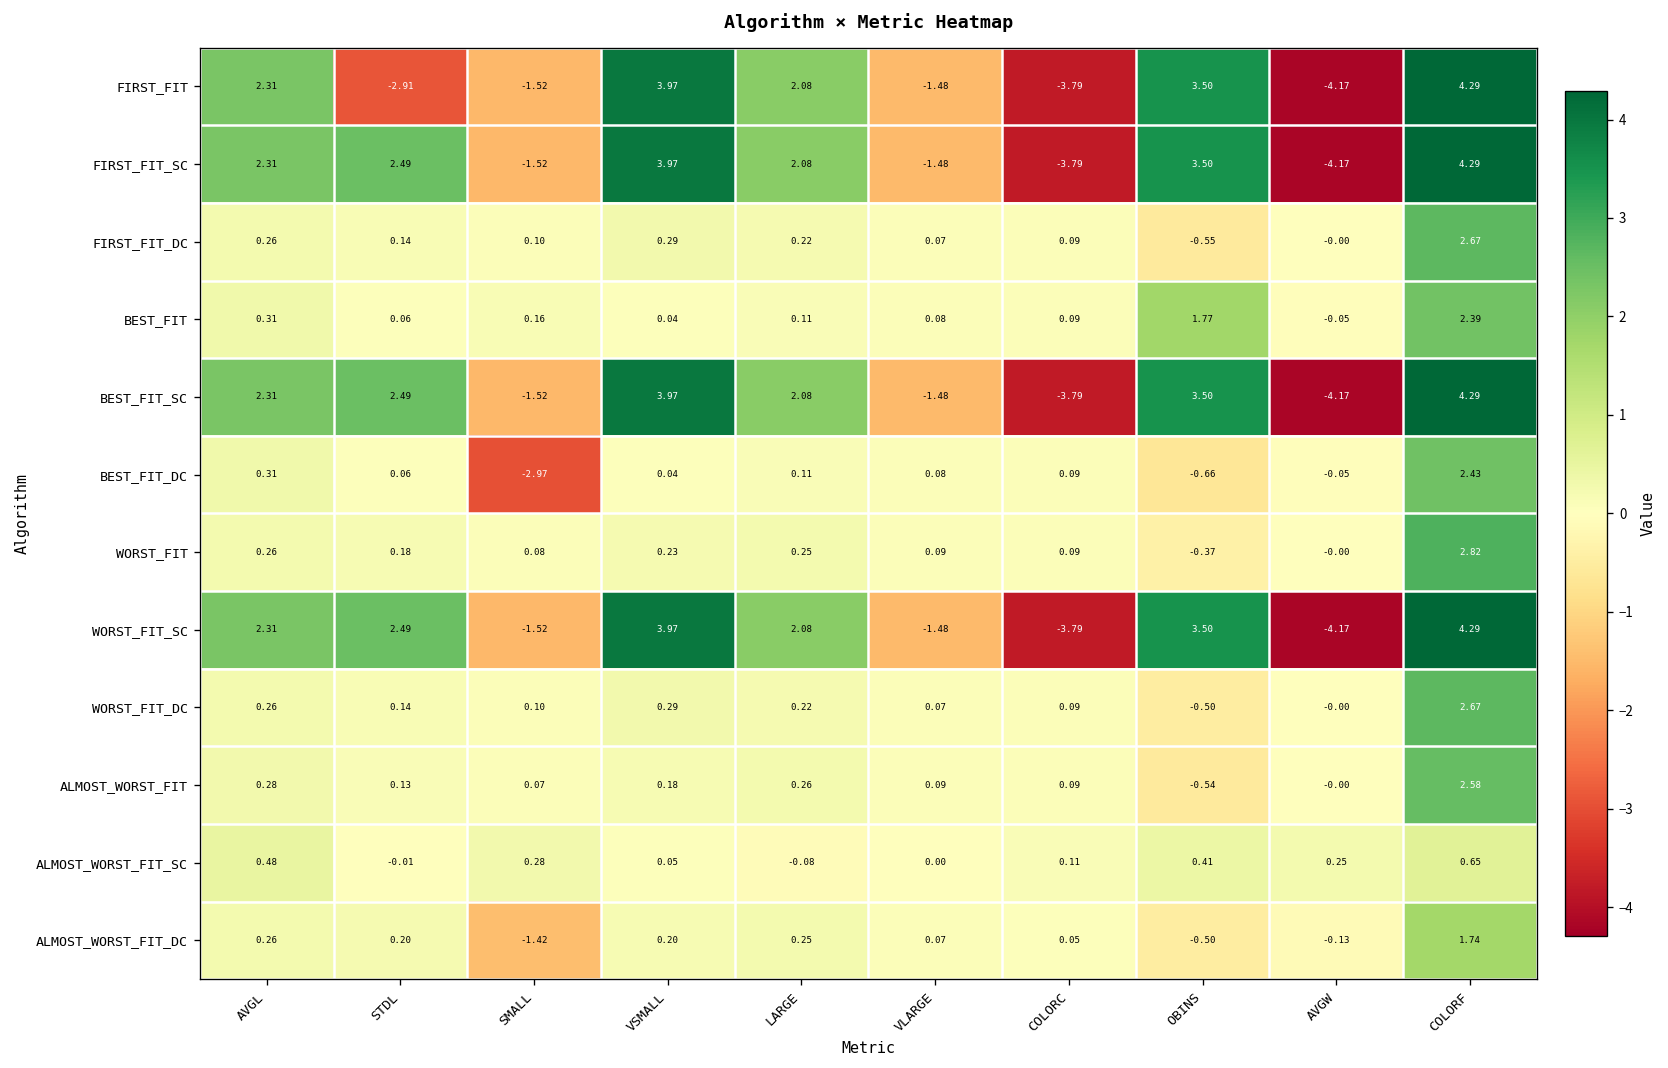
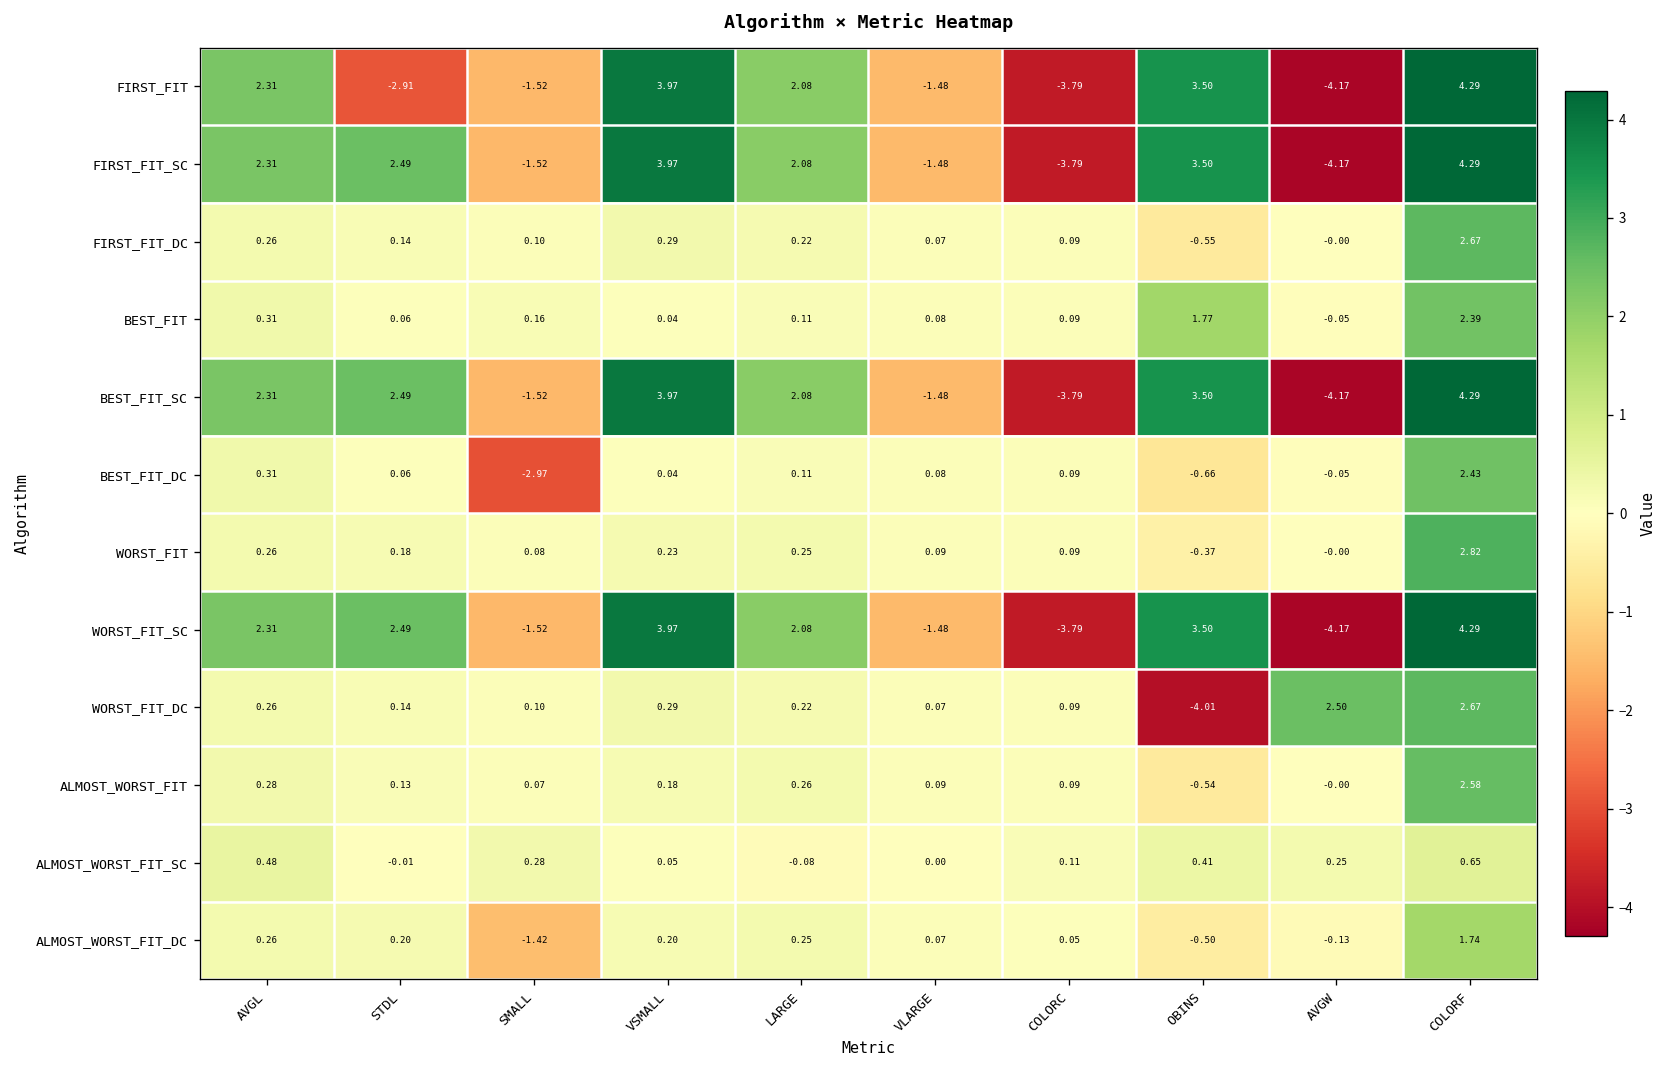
  {
    "FIRST_FIT": {
      "AVGL": 2.31,
      "STDL": -2.91,
      "SMALL": -1.52,
      "VSMALL": 3.97,
      "LARGE": 2.08,
      "VLARGE": -1.48,
      "COLORC": -3.79,
      "OBINS": 3.50,
      "AVGW": -4.17,
      "COLORF": 4.29
    },
    "FIRST_FIT_SC": {
      "AVGL": 2.31,
      "STDL": 2.49,
      "SMALL": -1.52,
      "VSMALL": 3.97,
      "LARGE": 2.08,
      "VLARGE": -1.48,
      "COLORC": -3.79,
      "OBINS": 3.50,
      "AVGW": -4.17,
      "COLORF": 4.29
    },
    "FIRST_FIT_DC": {
      "AVGL": 0.26,
      "STDL": 0.14,
      "SMALL": 0.10,
      "VSMALL": 0.29,
      "LARGE": 0.22,
      "VLARGE": 0.07,
      "COLORC": 0.09,
      "OBINS": -0.55,
      "AVGW": -0.00,
      "COLORF": 2.67
    },
    "BEST_FIT": {
      "AVGL": 0.31,
      "STDL": 0.06,
      "SMALL": 0.16,
      "VSMALL": 0.04,
      "LARGE": 0.11,
      "VLARGE": 0.08,
      "COLORC": 0.09,
      "OBINS": 1.77,
      "AVGW": -0.05,
      "COLORF": 2.39
    },
    "BEST_FIT_SC": {
      "AVGL": 2.31,
      "STDL": 2.49,
      "SMALL": -1.52,
      "VSMALL": 3.97,
      "LARGE": 2.08,
      "VLARGE": -1.48,
      "COLORC": -3.79,
      "OBINS": 3.50,
      "AVGW": -4.17,
      "COLORF": 4.29
    },
    "BEST_FIT_DC": {
      "AVGL": 0.31,
      "STDL": 0.06,
      "SMALL": -2.97,
      "VSMALL": 0.04,
      "LARGE": 0.11,
      "VLARGE": 0.08,
      "COLORC": 0.09,
      "OBINS": -0.66,
      "AVGW": -0.05,
      "COLORF": 2.43
    },
    "WORST_FIT": {
      "AVGL": 0.26,
      "STDL": 0.18,
      "SMALL": 0.08,
      "VSMALL": 0.23,
      "LARGE": 0.25,
      "VLARGE": 0.09,
      "COLORC": 0.09,
      "OBINS": -0.37,
      "AVGW": -0.00,
      "COLORF": 2.82
    },
    "WORST_FIT_SC": {
      "AVGL": 2.31,
      "STDL": 2.49,
      "SMALL": -1.52,
      "VSMALL": 3.97,
      "LARGE": 2.08,
      "VLARGE": -1.48,
      "COLORC": -3.79,
      "OBINS": 3.50,
      "AVGW": -4.17,
      "COLORF": 4.29
    },
    "WORST_FIT_DC": {
      "AVGL": 0.26,
      "STDL": 0.14,
      "SMALL": 0.10,
      "VSMALL": 0.29,
      "LARGE": 0.22,
      "VLARGE": 0.07,
      "COLORC": 0.09,
-     "OBINS": -0.50,
-     "AVGW": -0.00,
+     "OBINS": -4.01,
+     "AVGW": 2.50,
      "COLORF": 2.67
    },
    "ALMOST_WORST_FIT": {
      "AVGL": 0.28,
      "STDL": 0.13,
      "SMALL": 0.07,
      "VSMALL": 0.18,
      "LARGE": 0.26,
      "VLARGE": 0.09,
      "COLORC": 0.09,
      "OBINS": -0.54,
      "AVGW": -0.00,
      "COLORF": 2.58
    },
    "ALMOST_WORST_FIT_SC": {
      "AVGL": 0.48,
      "STDL": -0.01,
      "SMALL": 0.28,
      "VSMALL": 0.05,
      "LARGE": -0.08,
      "VLARGE": 0.00,
      "COLORC": 0.11,
      "OBINS": 0.41,
      "AVGW": 0.25,
      "COLORF": 0.65
    },
    "ALMOST_WORST_FIT_DC": {
      "AVGL": 0.26,
      "STDL": 0.20,
      "SMALL": -1.42,
      "VSMALL": 0.20,
      "LARGE": 0.25,
      "VLARGE": 0.07,
      "COLORC": 0.05,
      "OBINS": -0.50,
      "AVGW": -0.13,
      "COLORF": 1.74
    }
  }
